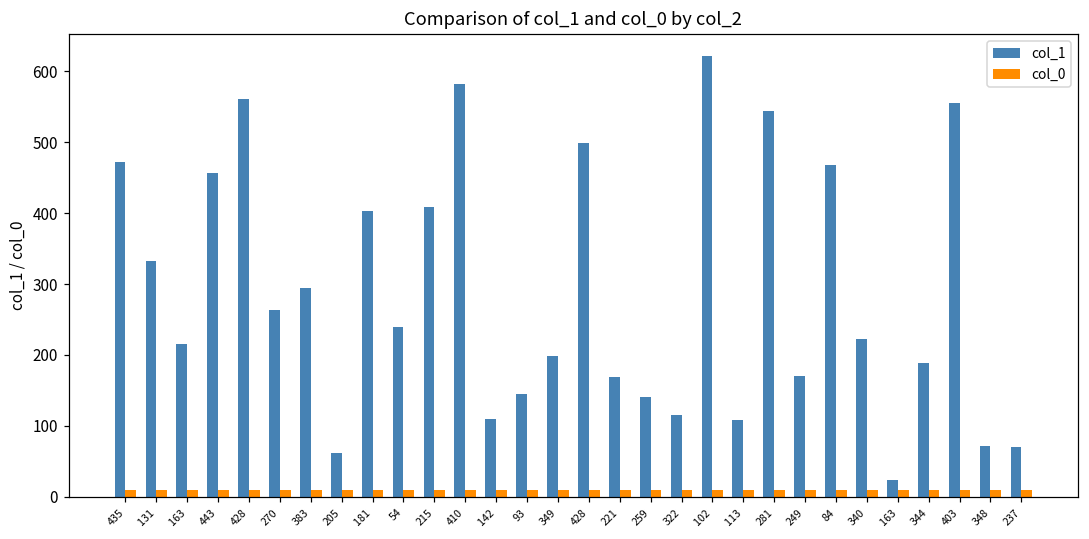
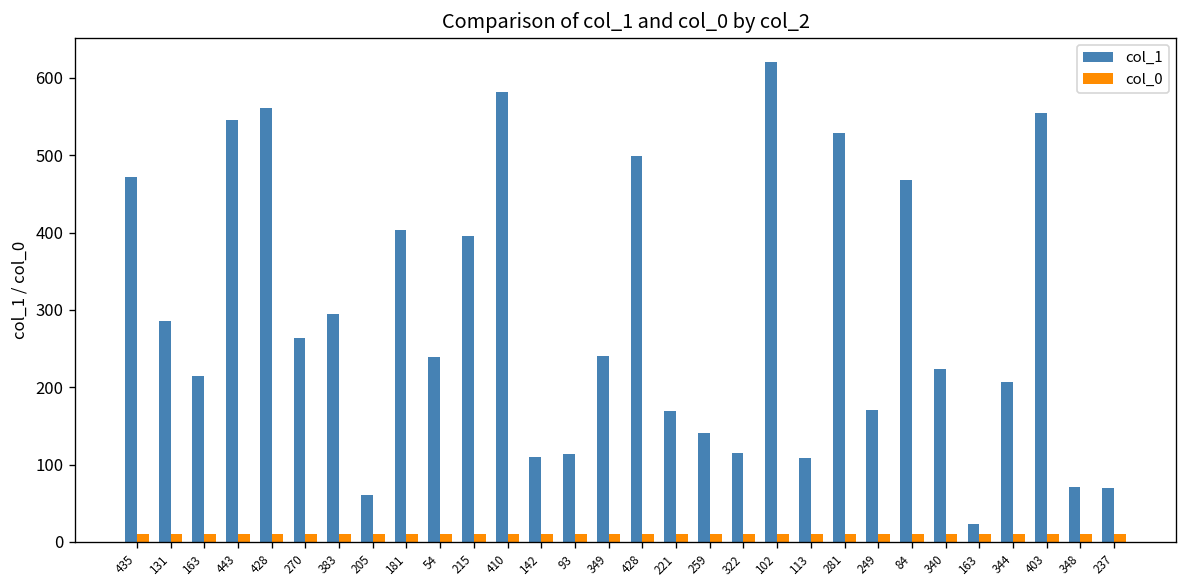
  {
    "col_1": {
      "435": 470,
-     "131": 330,
-     "443": 460,
+     "131": 290,
+     "443": 550,
      "270": 260,
      "383": 290,
      "205": 60,
      "181": 400,
      "54": 240,
-     "215": 410,
+     "215": 400,
      "410": 580,
      "142": 110,
-     "93": 150,
-     "349": 200,
+     "93": 110,
+     "349": 240,
      "221": 170,
      "259": 140,
      "322": 120,
      "102": 620,
      "113": 110,
-     "281": 540,
+     "281": 530,
      "249": 170,
      "84": 470,
      "340": 220,
-     "344": 190,
+     "344": 210,
      "403": 560,
      "348": 70,
      "237": 70
    },
    "col_0": {
      "435": 10,
      "131": 10,
      "443": 10,
      "270": 10,
      "383": 10,
      "205": 10,
      "181": 10,
      "54": 10,
      "215": 10,
      "410": 10,
      "142": 10,
      "93": 10,
      "349": 10,
      "221": 10,
      "259": 10,
      "322": 10,
      "102": 10,
      "113": 10,
      "281": 10,
      "249": 10,
      "84": 10,
      "340": 10,
      "344": 10,
      "403": 10,
      "348": 10,
      "237": 10
    }
  }
